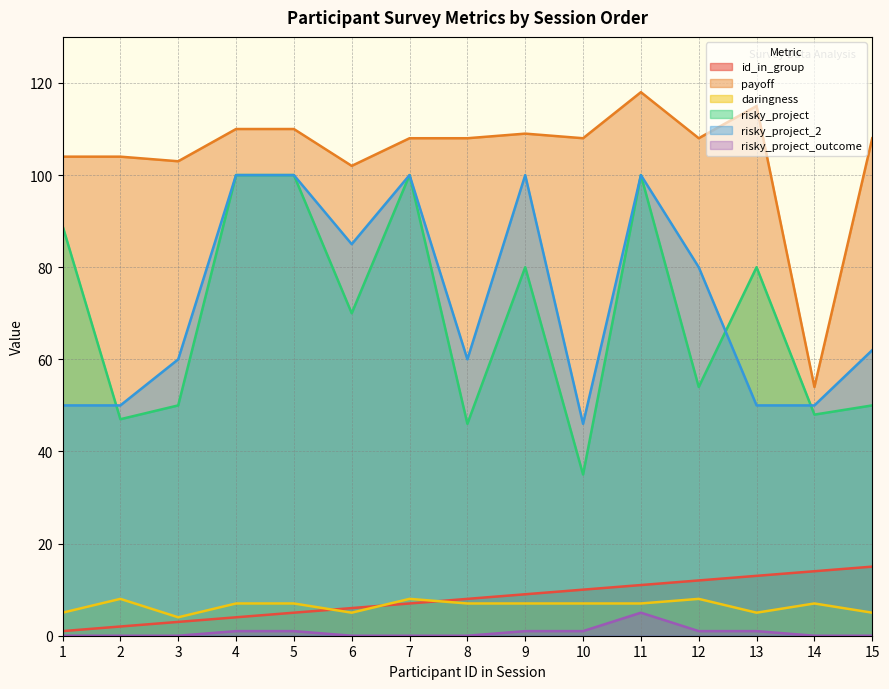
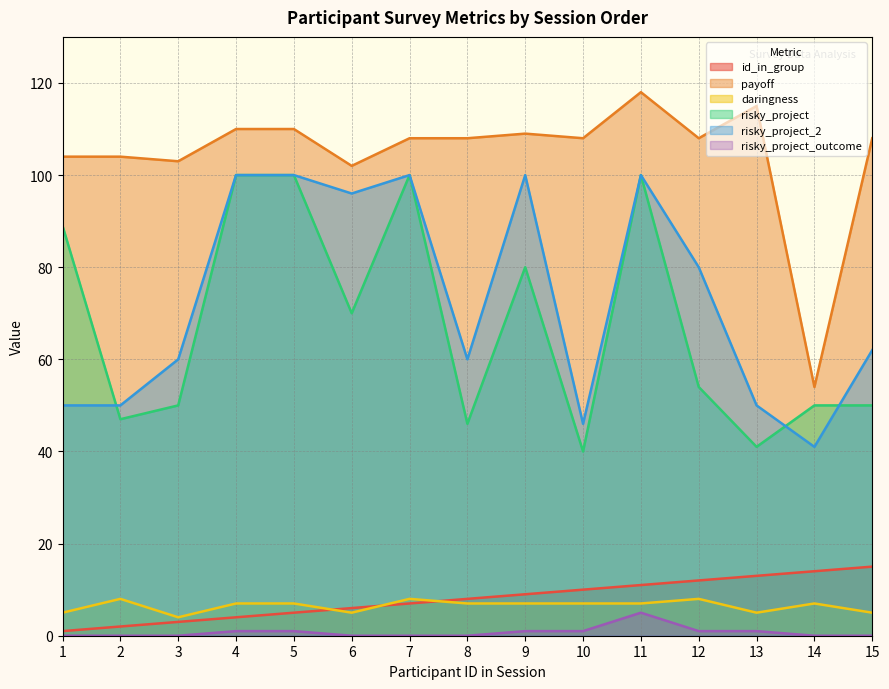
  {
    "risky_project": {
      "1": 89,
      "2": 47,
      "3": 50,
      "6": 70,
      "8": 46,
      "9": 80,
-     "10": 35,
+     "10": 40,
      "12": 54,
-     "13": 80,
-     "14": 48,
+     "13": 41,
+     "14": 50,
      "15": 50
    },
    "risky_project_2": {
      "1": 50,
      "2": 50,
      "3": 60,
-     "6": 85,
+     "6": 96,
      "8": 60,
      "9": 100,
      "10": 46,
      "12": 80,
      "13": 50,
-     "14": 50,
+     "14": 41,
      "15": 62
    },
    "risky_project_outcome": {
      "1": 0,
      "2": 0,
      "3": 0,
      "4": 1,
      "5": 1,
      "6": 0,
      "7": 0,
      "8": 0,
      "9": 1,
      "10": 1,
      "11": 5,
      "12": 1,
      "13": 1,
      "14": 0,
      "15": 0
    }
  }
